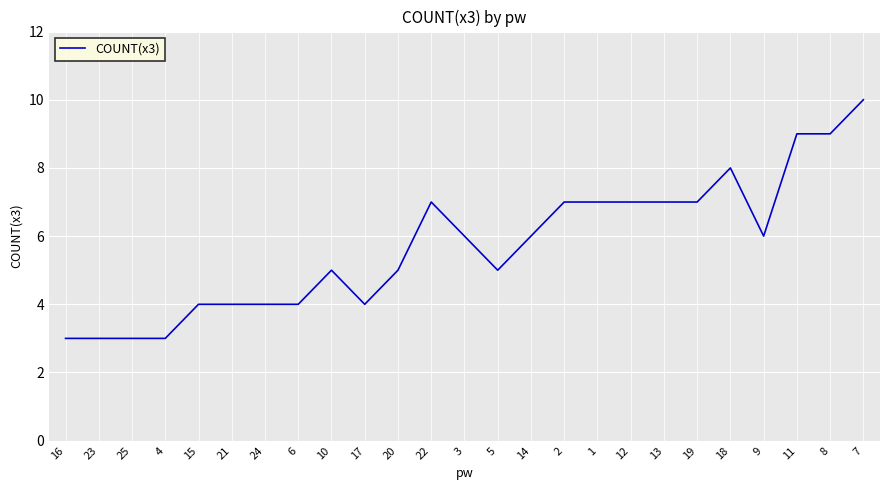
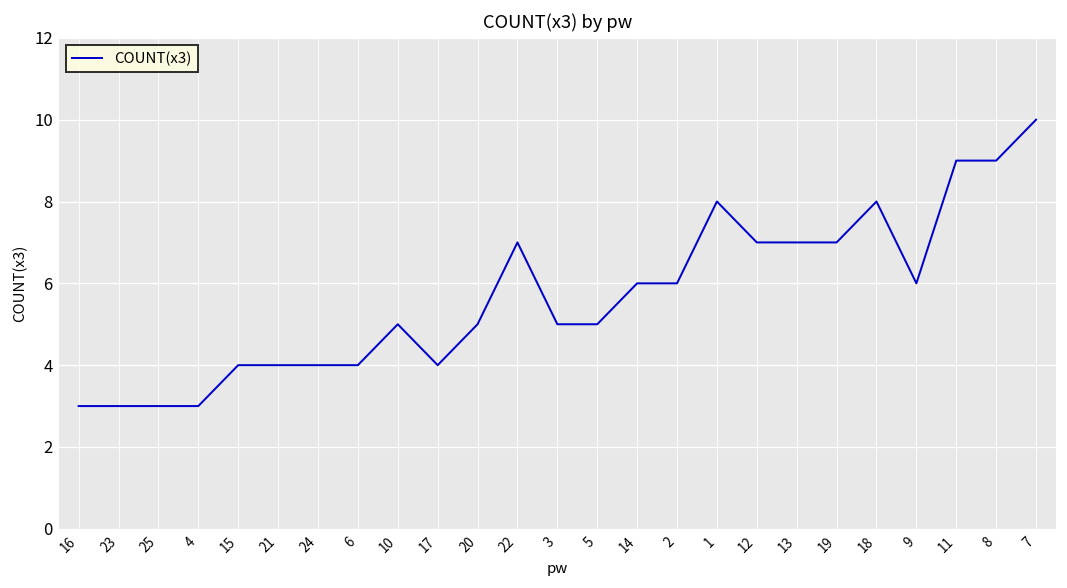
  {
    "16": 3,
    "23": 3,
    "25": 3,
    "4": 3,
    "15": 4,
    "21": 4,
    "24": 4,
    "6": 4,
    "10": 5,
    "17": 4,
    "20": 5,
    "22": 7,
-   "3": 6,
+   "3": 5,
    "5": 5,
    "14": 6,
-   "2": 7,
-   "1": 7,
+   "2": 6,
+   "1": 8,
    "12": 7,
    "13": 7,
    "19": 7,
    "18": 8,
    "9": 6,
    "11": 9,
    "8": 9,
    "7": 10
  }
